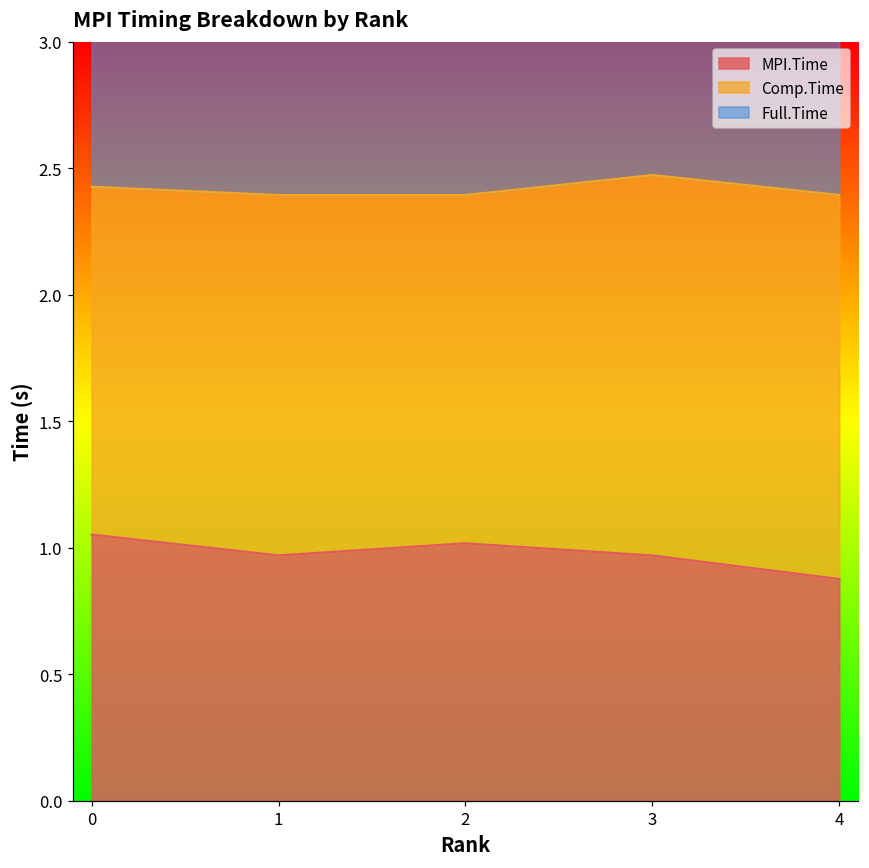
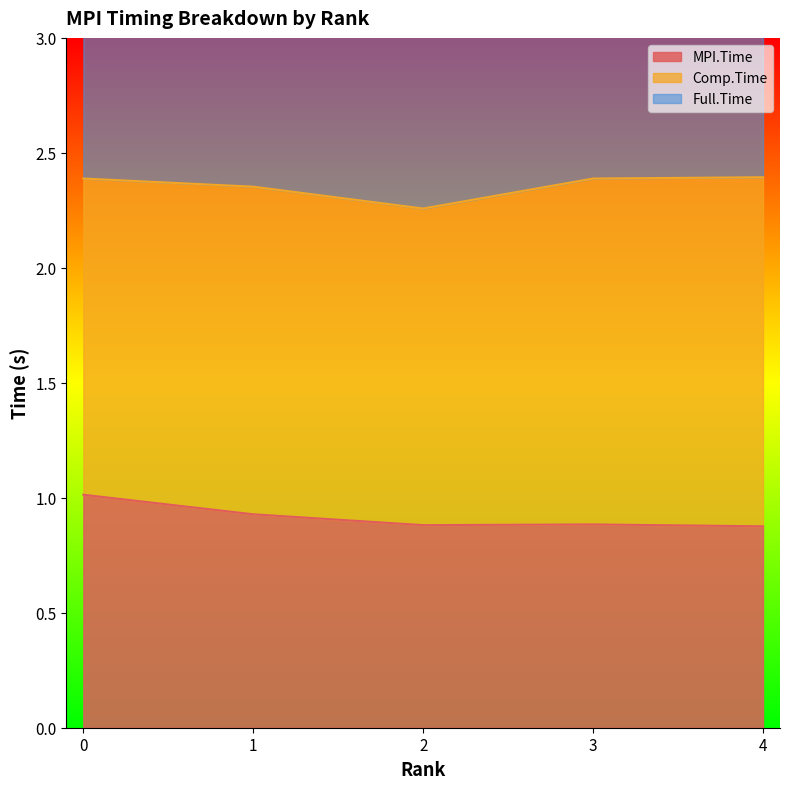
  {
    "MPI.Time": {
-     "0": 1.05,
-     "1": 0.97,
-     "2": 1.02,
-     "3": 0.97,
+     "0": 1.01,
+     "1": 0.93,
+     "2": 0.88,
+     "3": 0.88,
      "4": 0.88
    },
    "Comp.Time": {
      "0": 1.38,
      "1": 1.42,
      "2": 1.38,
      "3": 1.50,
      "4": 1.52
    }
  }
